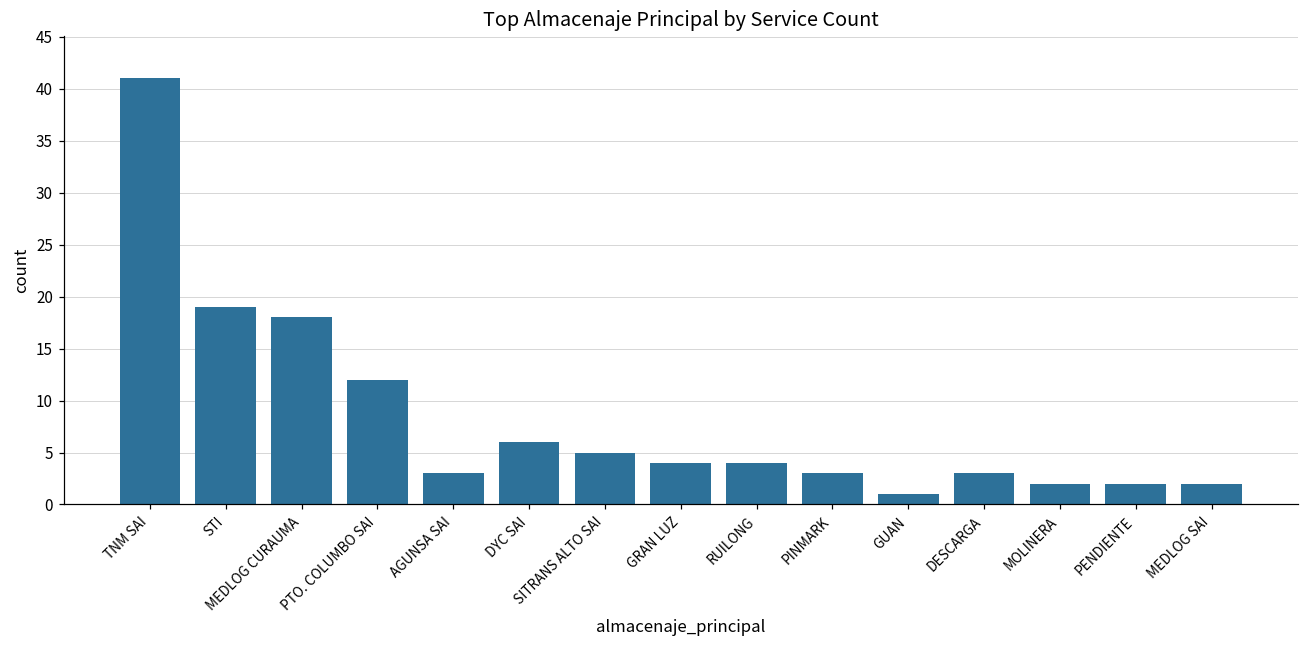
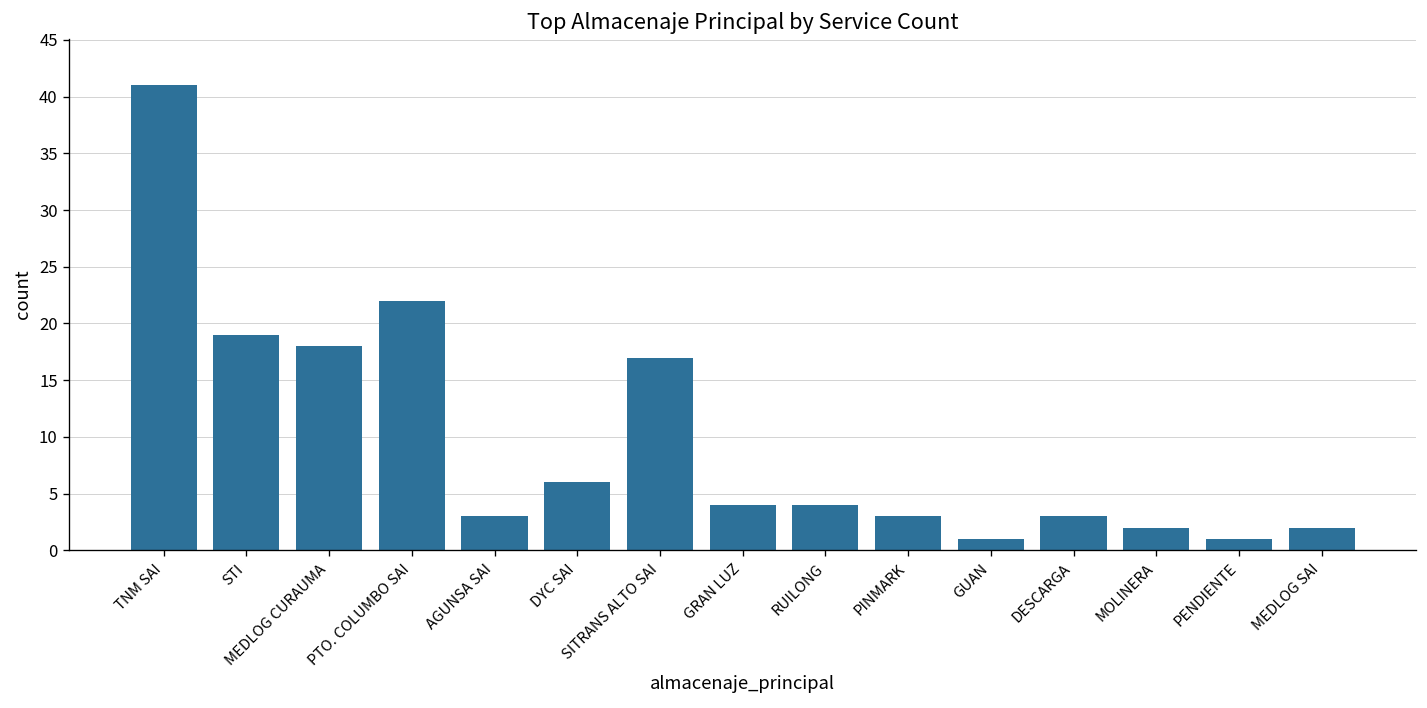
  {
    "TNM SAI": 41,
    "STI": 19,
    "MEDLOG CURAUMA": 18,
-   "PTO. COLUMBO SAI": 12,
+   "PTO. COLUMBO SAI": 22,
    "AGUNSA SAI": 3,
    "DYC SAI": 6,
-   "SITRANS ALTO SAI": 5,
+   "SITRANS ALTO SAI": 17,
    "GRAN LUZ": 4,
    "RUILONG": 4,
    "PINMARK": 3,
    "GUAN": 1,
    "DESCARGA": 3,
    "MOLINERA": 2,
-   "PENDIENTE": 2,
+   "PENDIENTE": 1,
    "MEDLOG SAI": 2
  }
